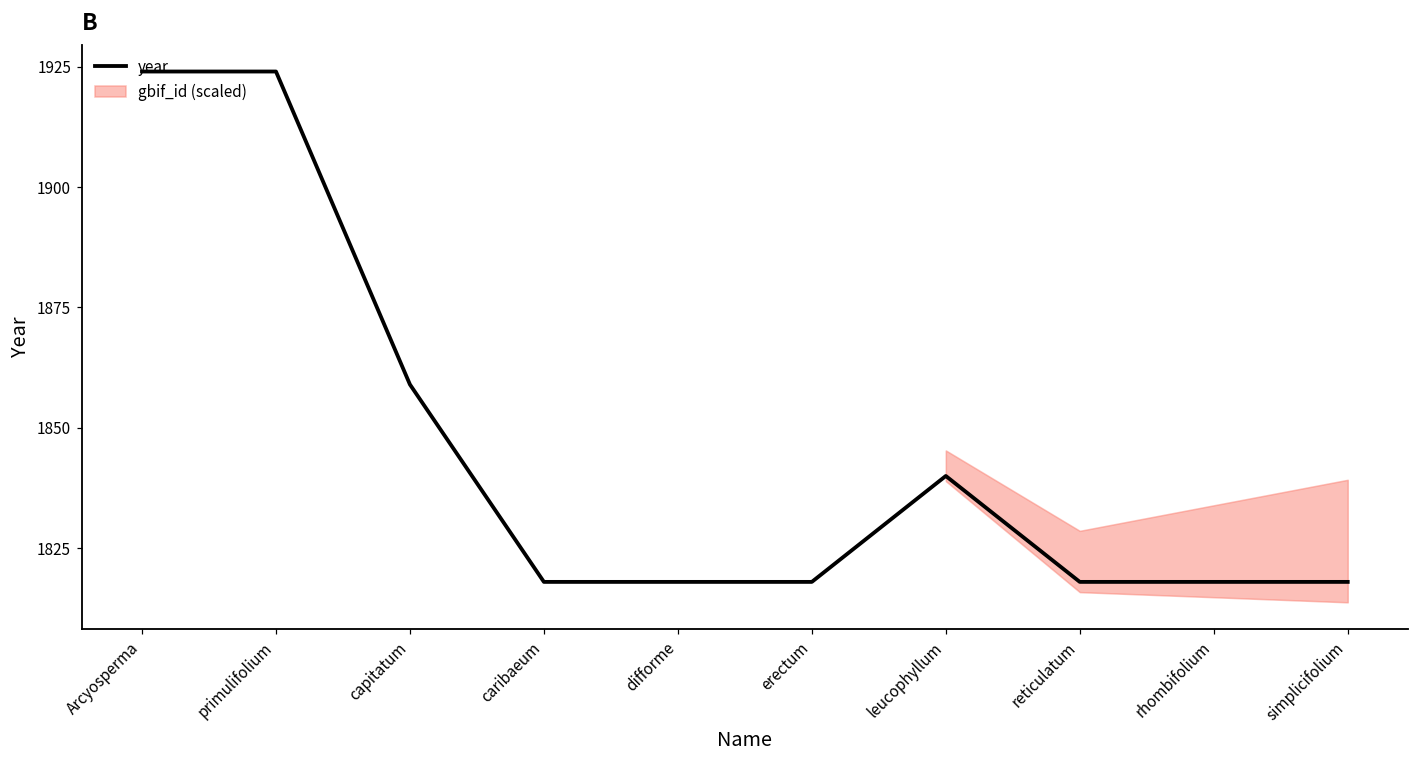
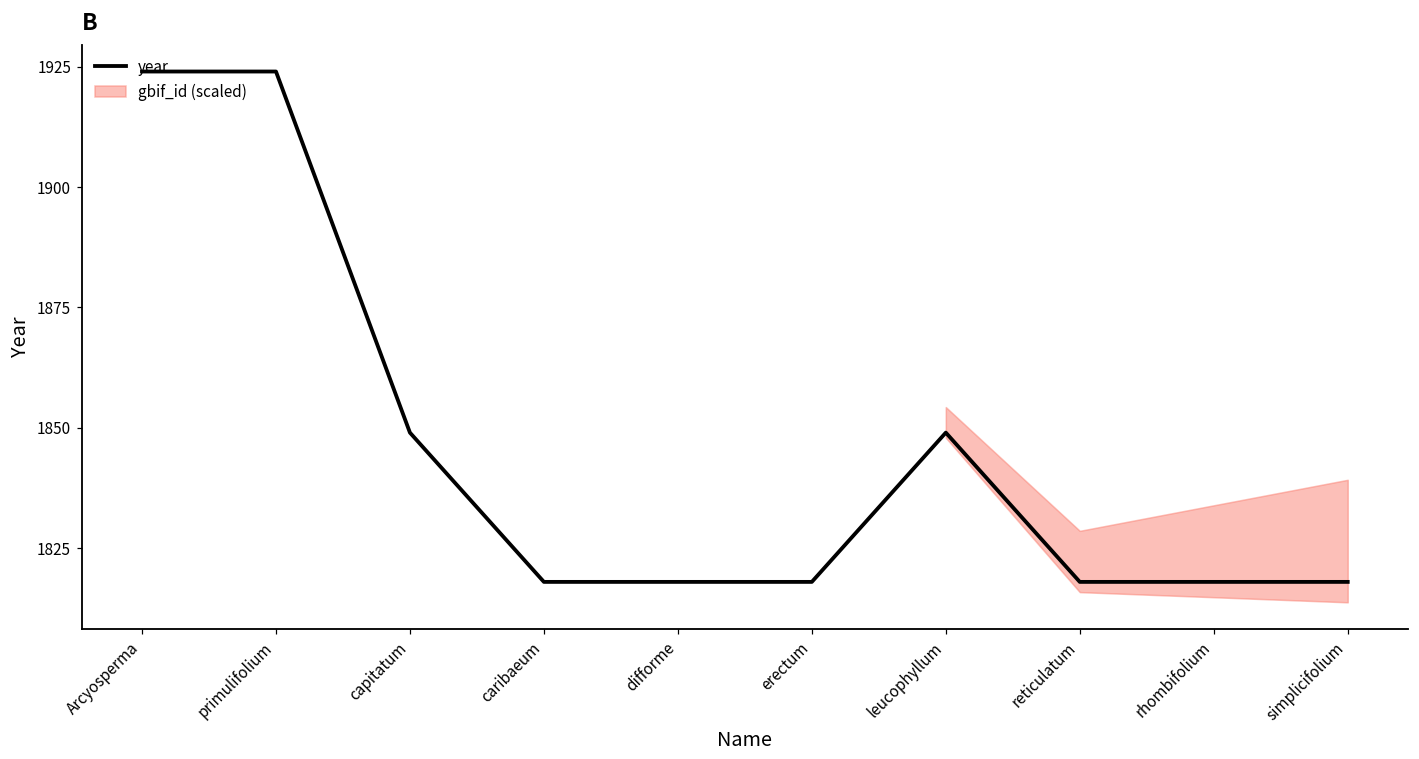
  {
    "year": {
      "Arcyosperma": 1924,
      "primulifolium": 1924,
-     "capitatum": 1859,
+     "capitatum": 1849,
      "caribaeum": 1818,
      "difforme": 1818,
      "erectum": 1818,
-     "leucophyllum": 1840,
+     "leucophyllum": 1849,
      "reticulatum": 1818,
      "rhombifolium": 1818,
      "simplicifolium": 1818
    }
  }
